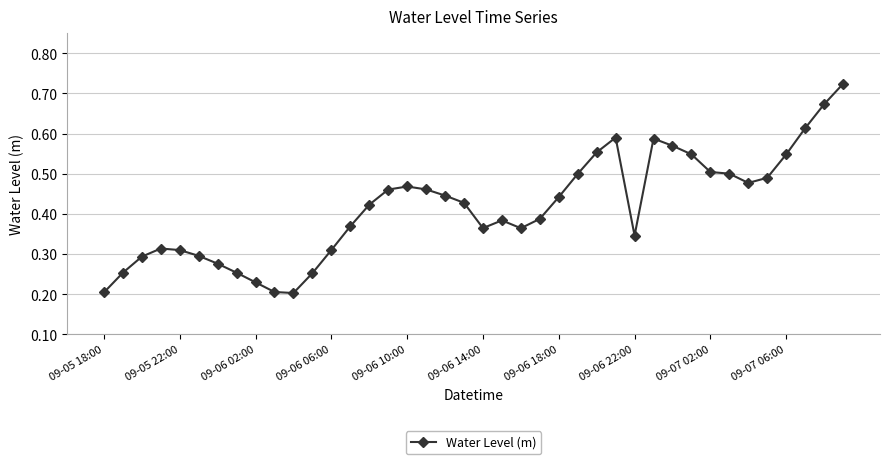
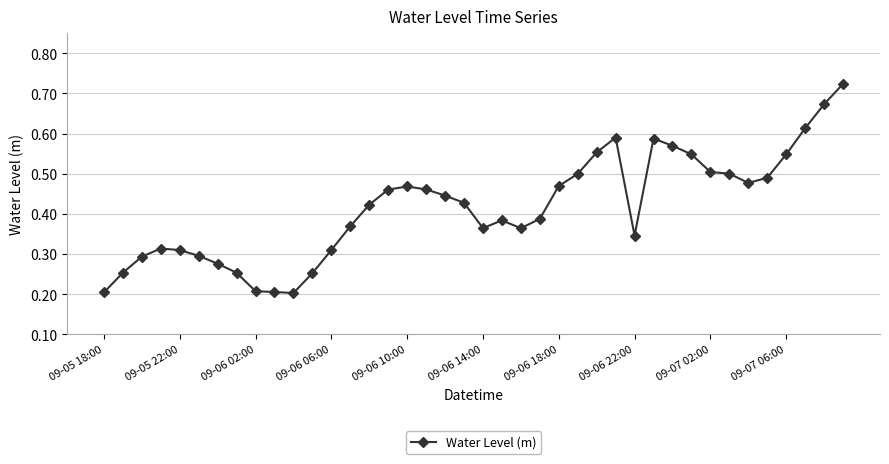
  {
    "09-05 18:00": 0.20,
    "09-05 22:00": 0.31,
-   "09-06 02:00": 0.23,
+   "09-06 02:00": 0.21,
    "09-06 06:00": 0.31,
    "09-06 10:00": 0.47,
    "09-06 14:00": 0.36,
-   "09-06 18:00": 0.44,
+   "09-06 18:00": 0.47,
    "09-06 22:00": 0.35,
    "09-07 02:00": 0.50,
    "09-07 06:00": 0.55
  }
